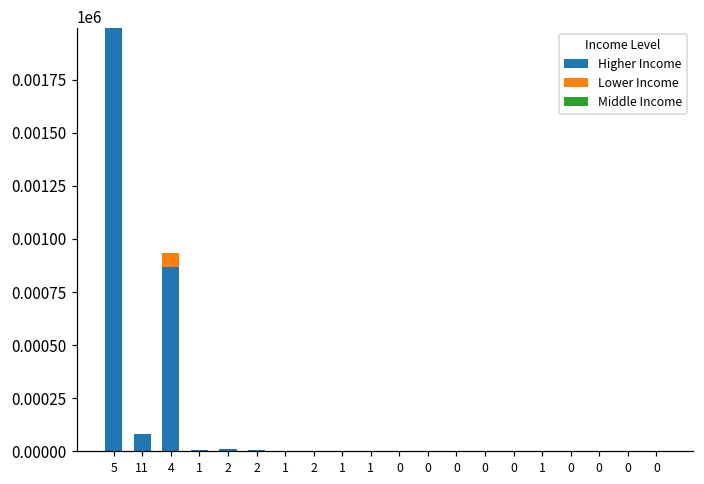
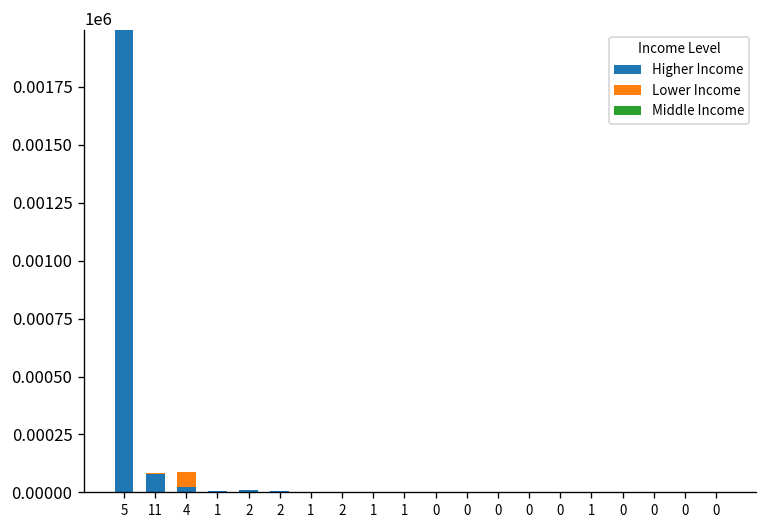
  {
    "Higher Income": {
      "5": 2000,
      "11": 80,
-     "4": 870
+     "4": 20
    },
    "Middle Income": {
      "5": 0,
      "11": 0
    }
  }
